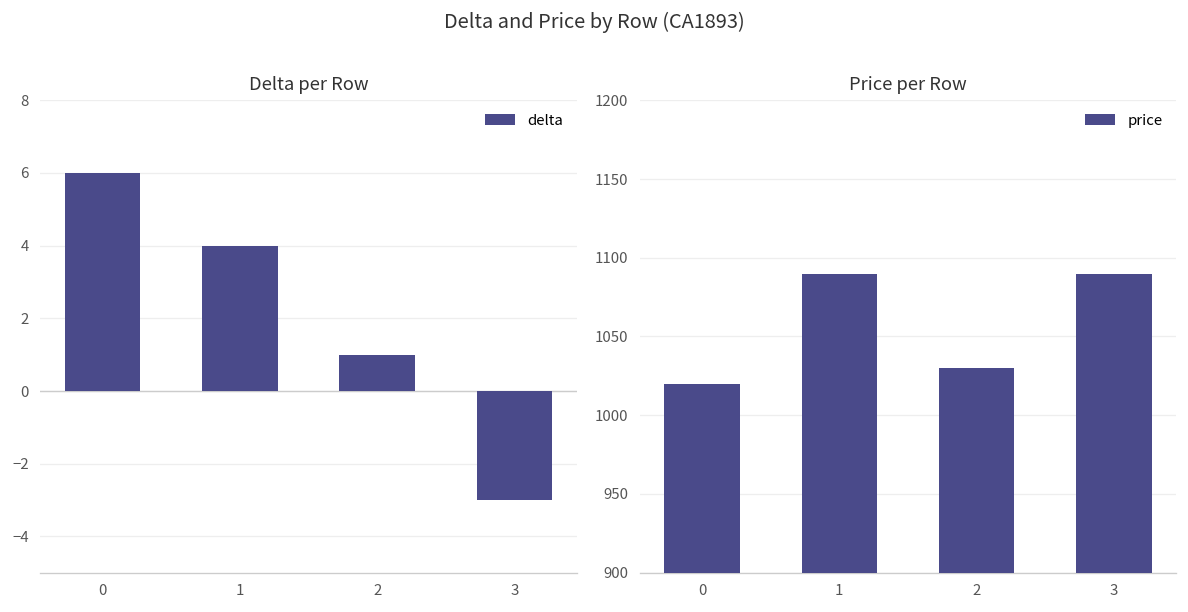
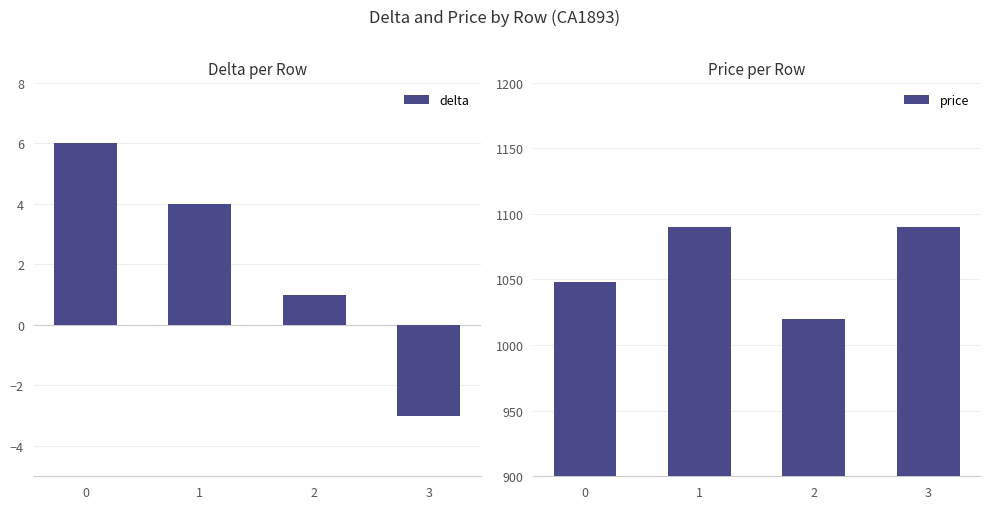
  {
    "Delta per Row": {
      "0": 6.0,
      "1": 4.0,
      "2": 1.0,
      "3": -3.0
    },
    "Price per Row": {
-     "0": 1020,
+     "0": 1048,
      "1": 1090,
-     "2": 1030,
+     "2": 1020,
      "3": 1090
    }
  }
